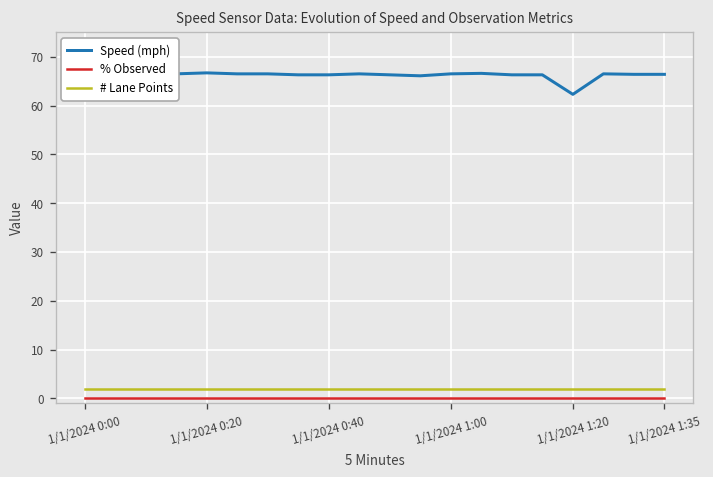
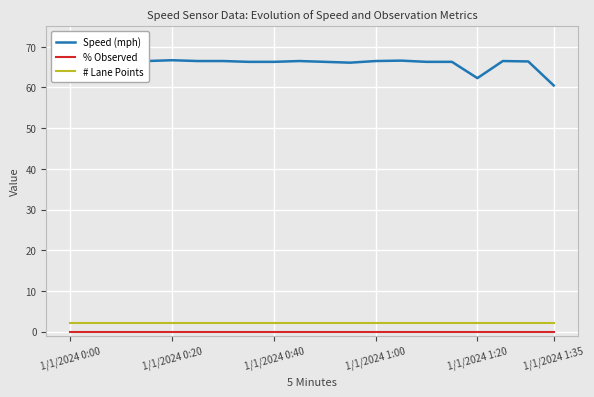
  {
    "Speed (mph)": {
      "1/1/2024 0:20": 67,
      "1/1/2024 0:40": 66,
      "1/1/2024 1:00": 67,
      "1/1/2024 1:20": 62,
-     "1/1/2024 1:35": 66
+     "1/1/2024 1:35": 61
    },
    "% Observed": {
      "1/1/2024 0:00": 0,
      "1/1/2024 0:20": 0,
      "1/1/2024 0:40": 0,
      "1/1/2024 1:00": 0,
      "1/1/2024 1:20": 0,
      "1/1/2024 1:35": 0
    },
    "# Lane Points": {
      "1/1/2024 0:00": 2,
      "1/1/2024 0:20": 2,
      "1/1/2024 0:40": 2,
      "1/1/2024 1:00": 2,
      "1/1/2024 1:20": 2,
      "1/1/2024 1:35": 2
    }
  }
